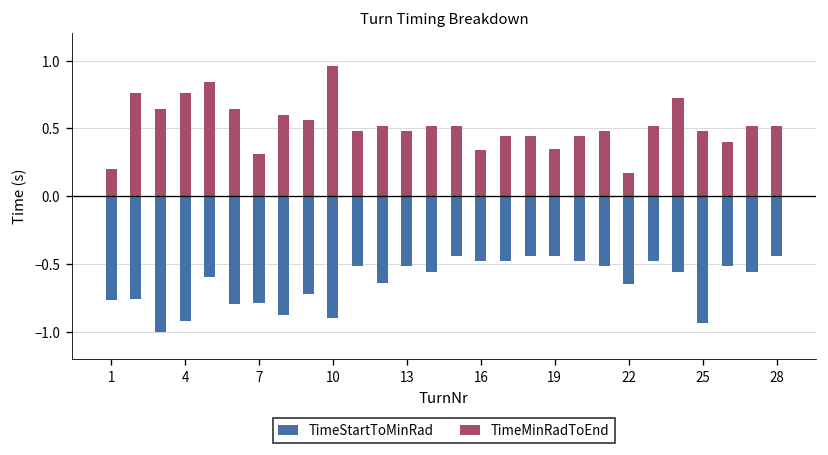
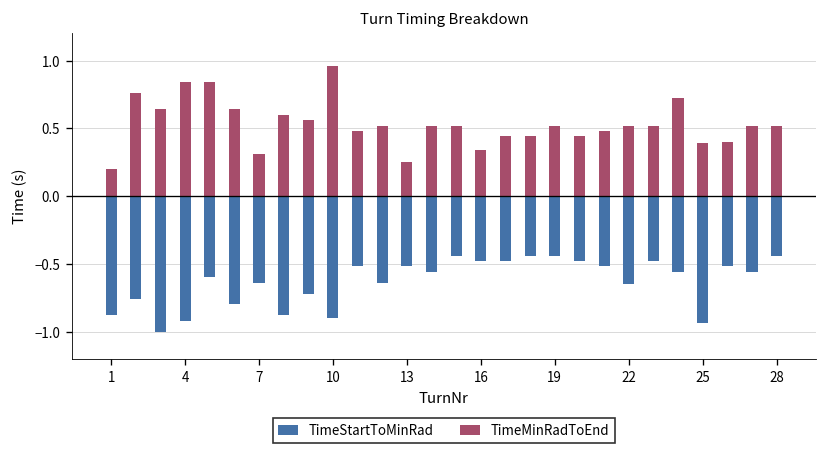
  {
    "TimeStartToMinRad": {
-     "1": -0.77,
+     "1": -0.88,
      "4": -0.92,
-     "7": -0.79,
+     "7": -0.64,
      "10": -0.90,
      "13": -0.52,
      "16": -0.48,
      "19": -0.44,
      "22": -0.65,
      "25": -0.94,
      "28": -0.44
    },
    "TimeMinRadToEnd": {
      "1": 0.20,
-     "4": 0.76,
+     "4": 0.84,
      "7": 0.31,
      "10": 0.96,
-     "13": 0.48,
+     "13": 0.25,
      "16": 0.34,
-     "19": 0.35,
-     "22": 0.17,
-     "25": 0.48,
+     "19": 0.52,
+     "22": 0.52,
+     "25": 0.39,
      "28": 0.52
    }
  }
